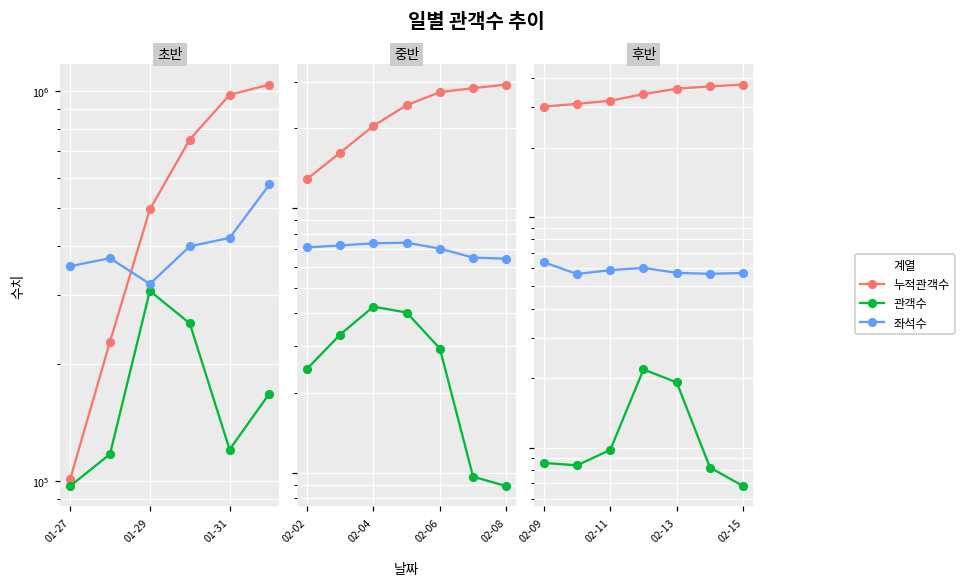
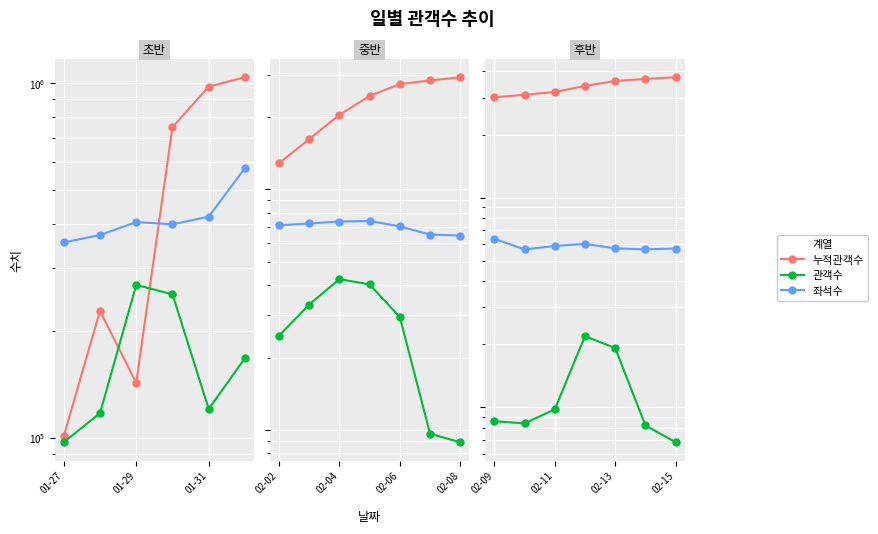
  {
    "초반": {
      "누적관객수": {
        "01-27": 101000,
-       "01-29": 500000,
+       "01-29": 143000,
        "01-31": 980000
      },
      "관객수": {
        "01-27": 97000,
-       "01-29": 310000,
+       "01-29": 270000,
        "01-31": 120000
      },
      "좌석수": {
        "01-27": 360000,
-       "01-29": 320000,
+       "01-29": 410000,
        "01-31": 420000
      }
    }
  }
